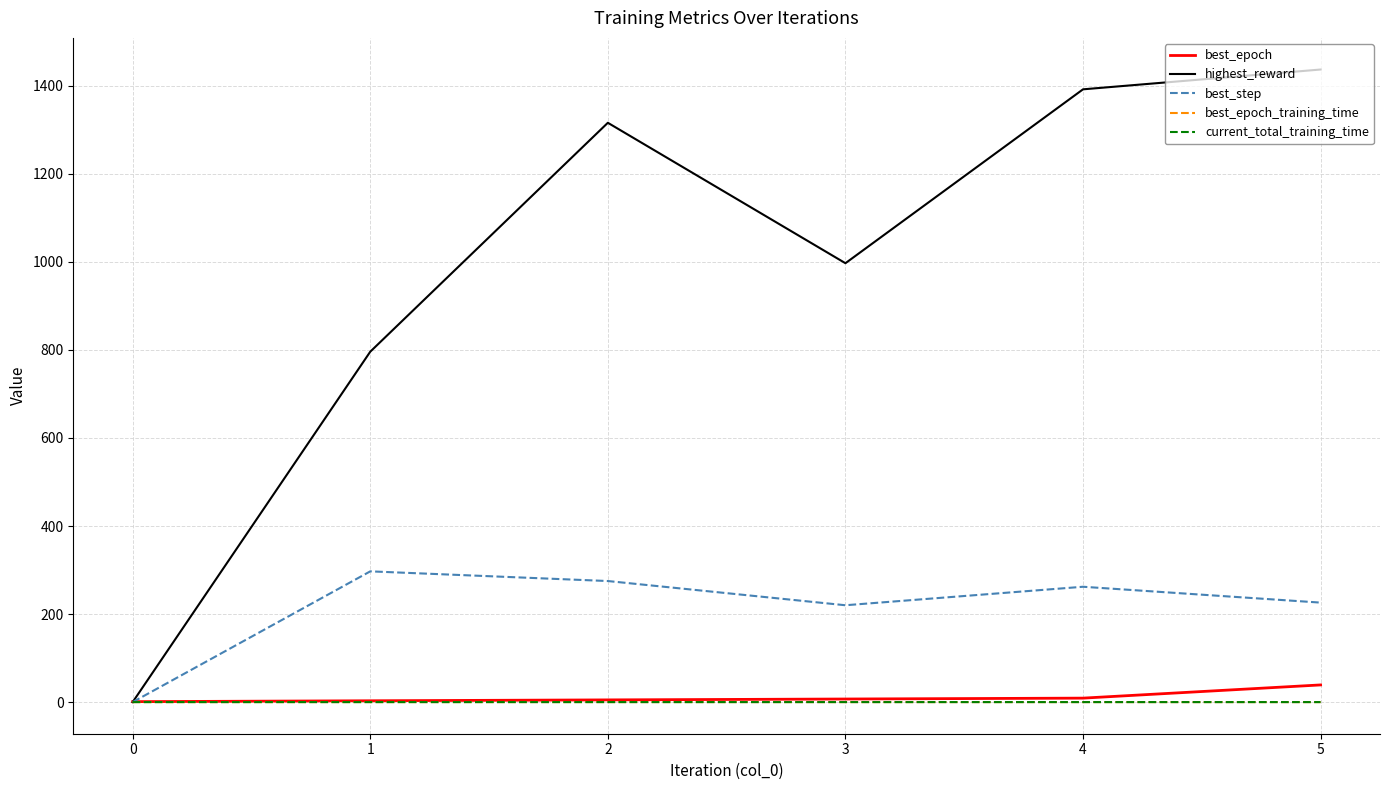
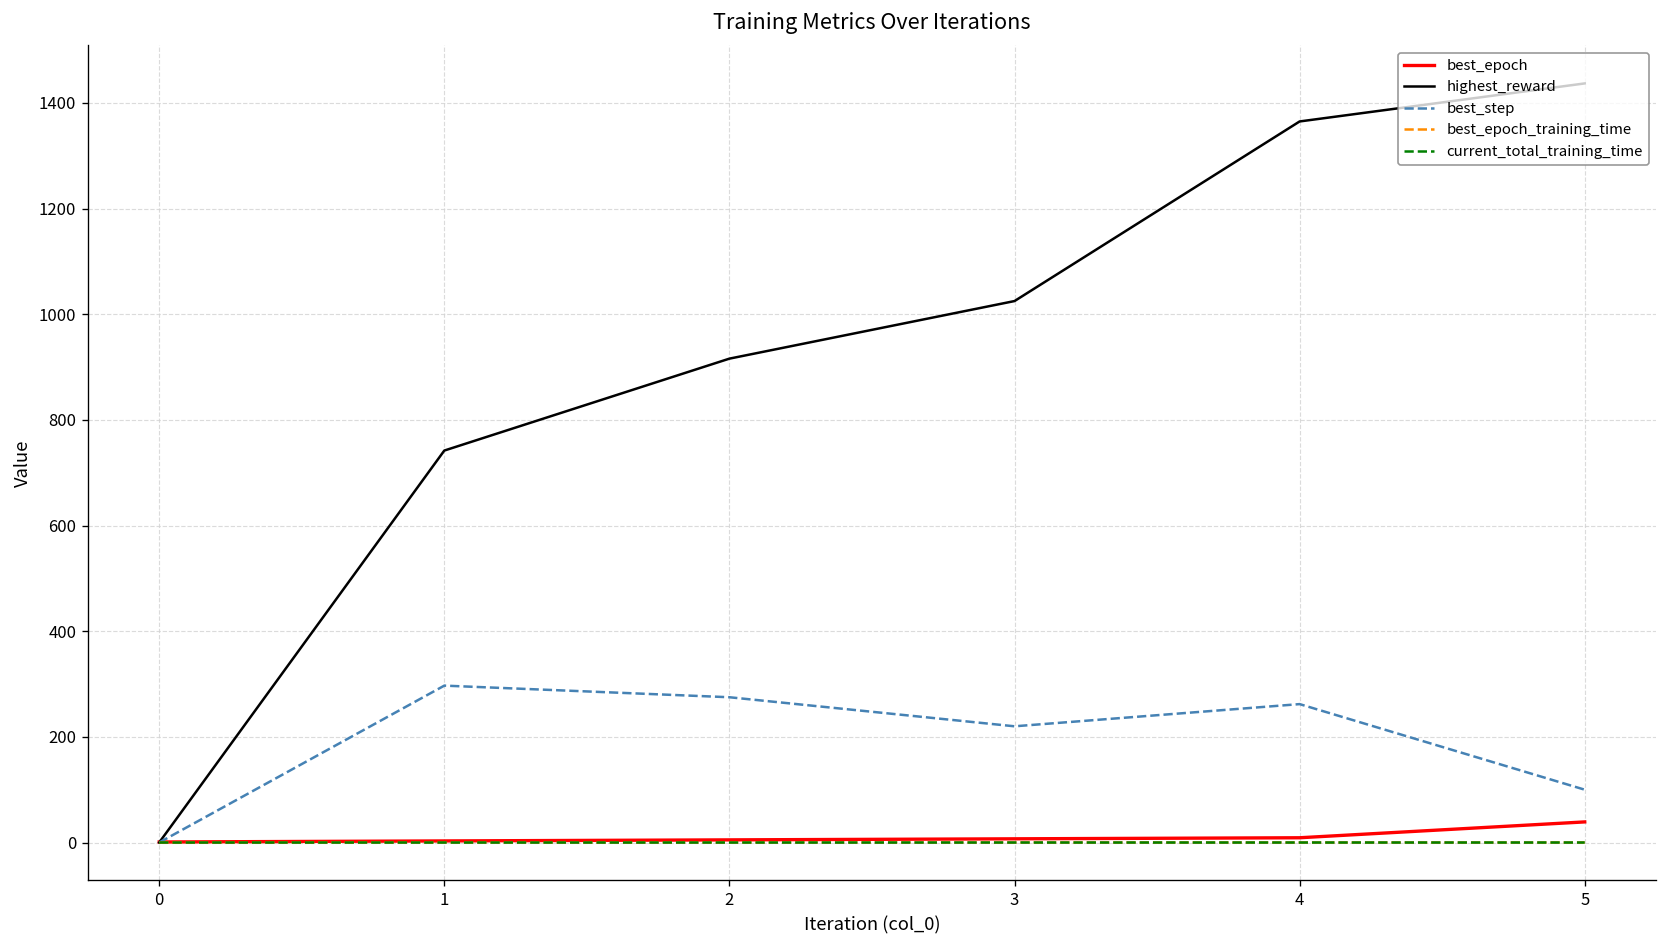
  {
    "best_epoch": {
      "3": 10,
      "4": 10,
      "5": 40
    },
    "highest_reward": {
-     "1": 800,
-     "2": 1320,
-     "3": 1000,
-     "4": 1390
+     "1": 740,
+     "2": 920,
+     "3": 1030,
+     "4": 1370
    },
    "best_step": {
      "1": 300,
      "2": 280,
      "3": 220,
      "4": 260,
-     "5": 230
+     "5": 100
    },
    "current_total_training_time": {
      "3": 0,
      "4": 0,
      "5": 0
    }
  }
